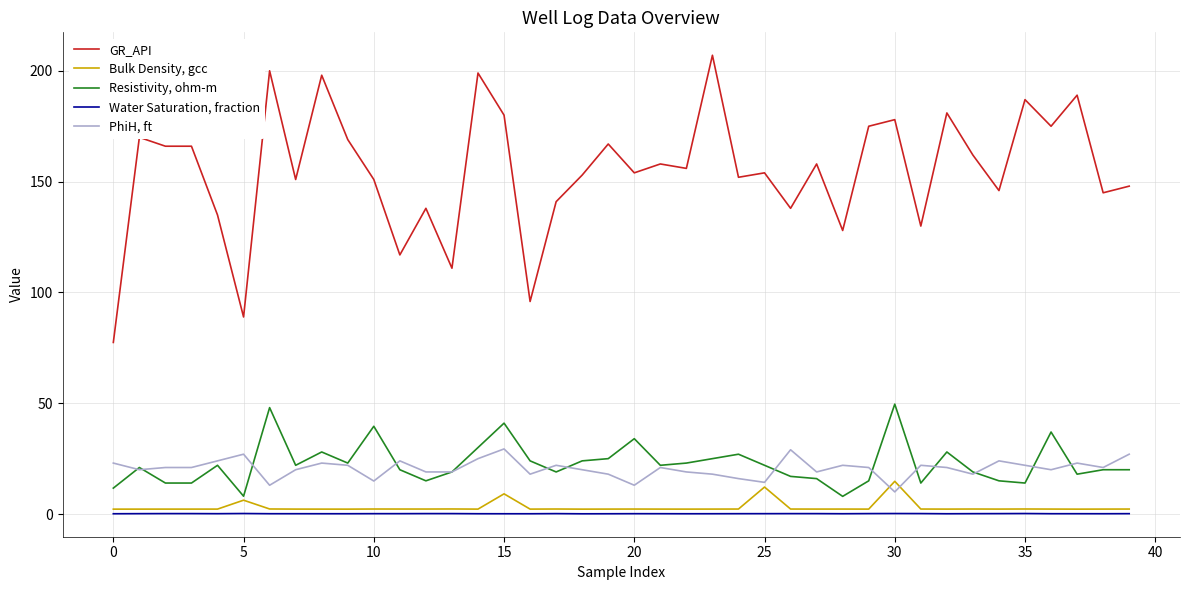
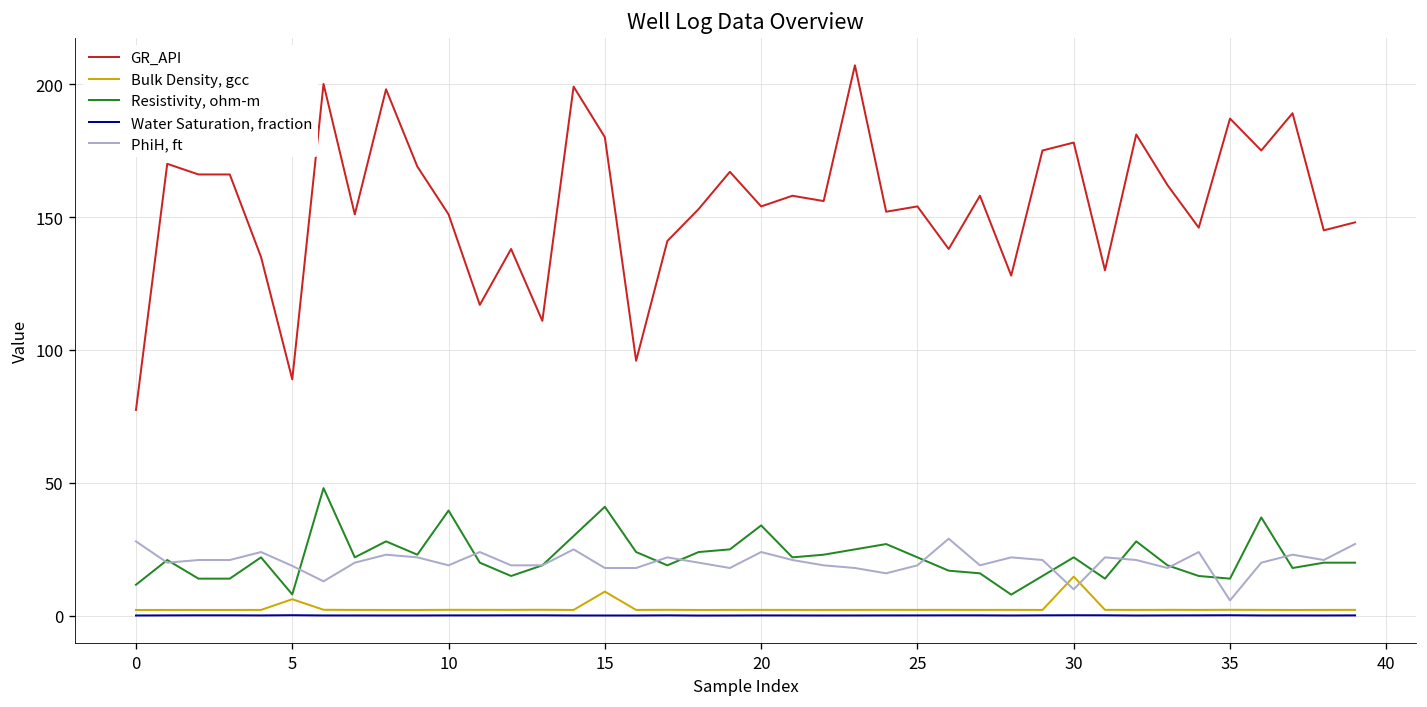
  {
    "GR_API": {
      "0": 77,
      "5": 89,
      "10": 151,
      "15": 180,
      "20": 154,
      "25": 154,
      "30": 178,
      "35": 187
    },
    "Bulk Density, gcc": {
      "0": 2,
      "5": 6,
      "10": 2,
      "15": 9,
      "20": 2,
-     "25": 12,
+     "25": 2,
      "30": 15,
      "35": 2
    },
    "Resistivity, ohm-m": {
      "0": 12,
      "5": 8,
      "10": 40,
      "15": 41,
      "20": 34,
      "25": 22,
-     "30": 50,
+     "30": 22,
      "35": 14
    },
    "Water Saturation, fraction": {
      "0": 0,
      "5": 0,
      "10": 0,
      "15": 0,
      "20": 0,
      "25": 0,
      "30": 0,
      "35": 0
    },
    "PhiH, ft": {
-     "0": 23,
-     "5": 27,
-     "10": 15,
-     "15": 29,
-     "20": 13,
-     "25": 14,
+     "0": 28,
+     "5": 19,
+     "10": 19,
+     "15": 18,
+     "20": 24,
+     "25": 19,
      "30": 10,
-     "35": 22
+     "35": 6
    }
  }
